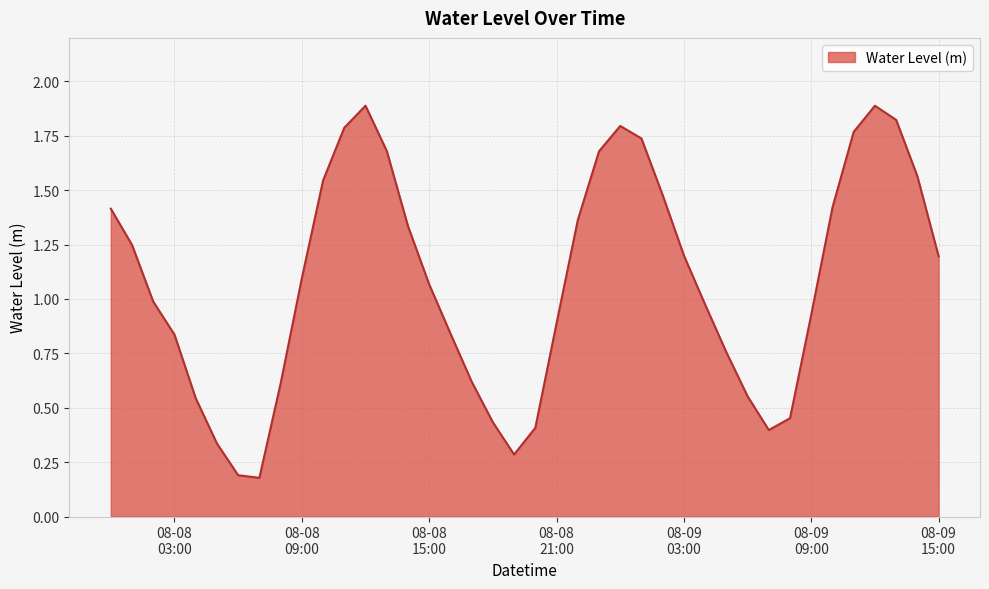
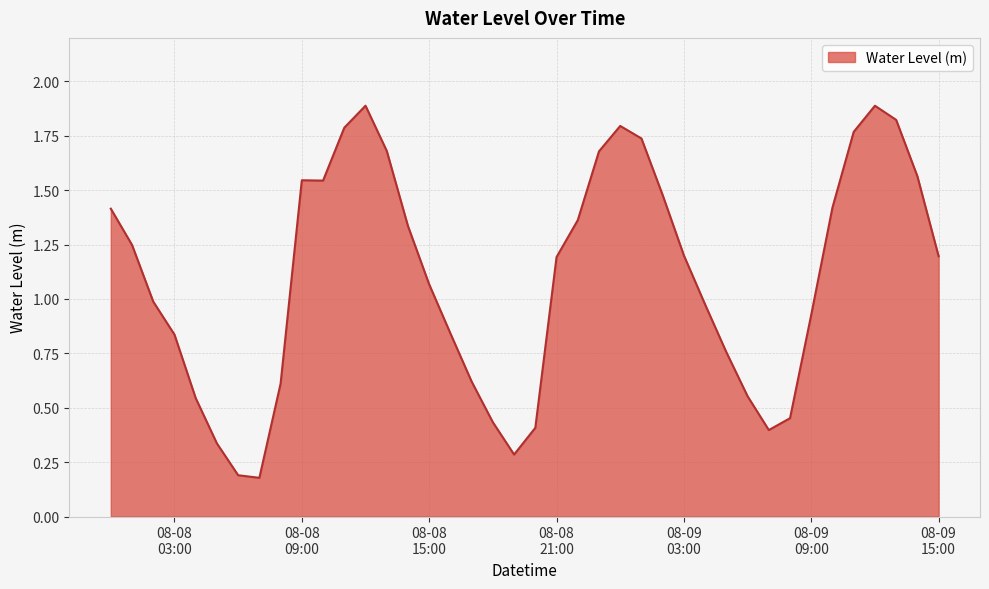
  {
    "08-08 03:00": 0.84,
-   "08-08 09:00": 1.09,
+   "08-08 09:00": 1.55,
    "08-08 15:00": 1.07,
-   "08-08 21:00": 0.89,
+   "08-08 21:00": 1.19,
    "08-09 03:00": 1.20,
    "08-09 09:00": 0.93,
    "08-09 15:00": 1.20
  }
